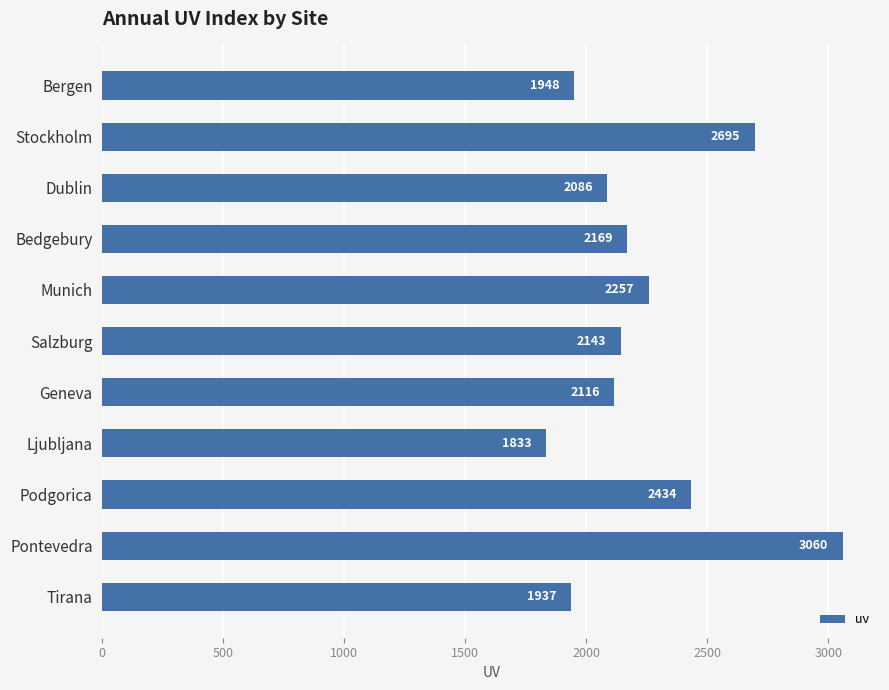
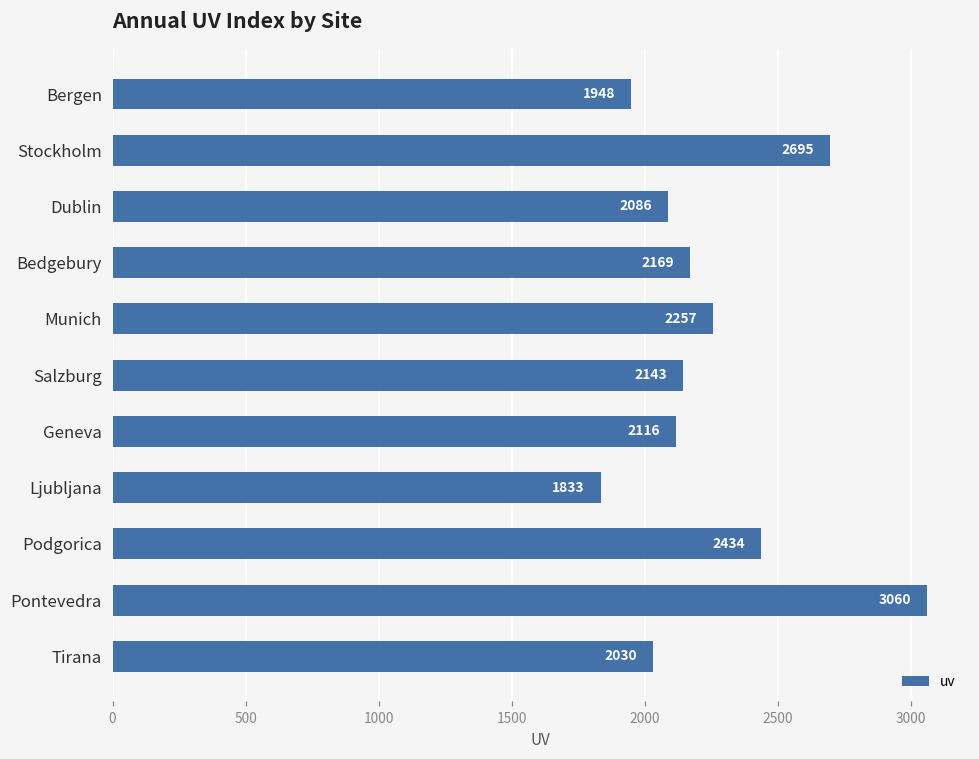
  {
    "Bergen": 1948,
    "Stockholm": 2695,
    "Dublin": 2086,
    "Bedgebury": 2169,
    "Munich": 2257,
    "Salzburg": 2143,
    "Geneva": 2116,
    "Ljubljana": 1833,
    "Podgorica": 2434,
    "Pontevedra": 3060,
-   "Tirana": 1937
+   "Tirana": 2030
  }
